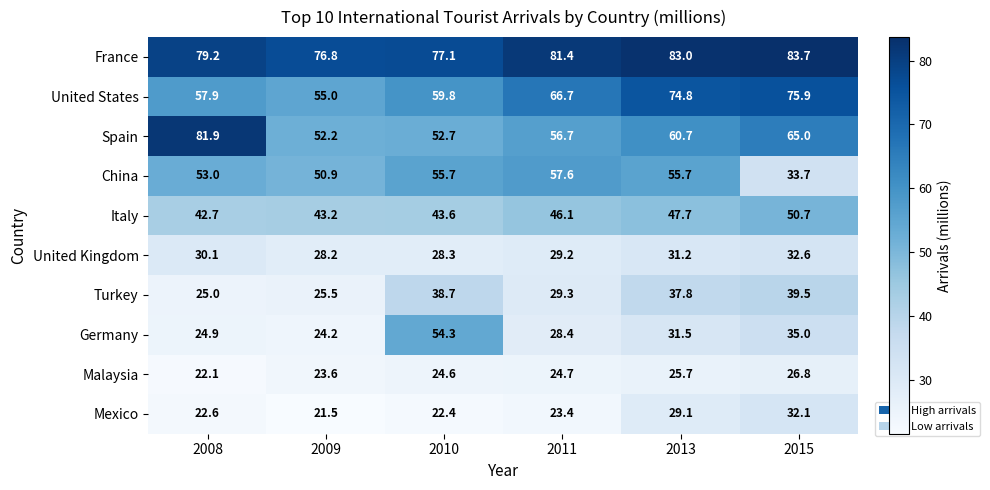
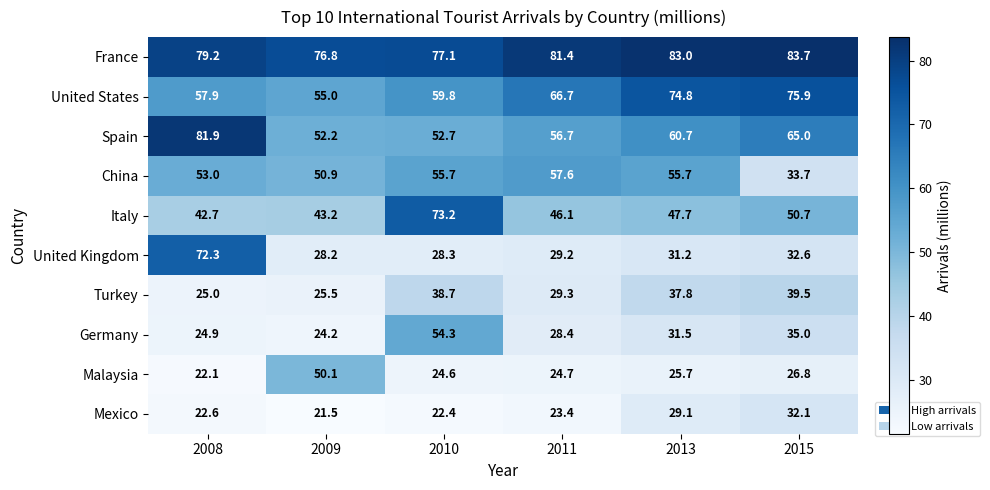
  {
    "France": {
      "2008": 79.2,
      "2009": 76.8,
      "2010": 77.1,
      "2011": 81.4,
      "2013": 83.0,
      "2015": 83.7
    },
    "United States": {
      "2008": 57.9,
      "2009": 55.0,
      "2010": 59.8,
      "2011": 66.7,
      "2013": 74.8,
      "2015": 75.9
    },
    "Spain": {
      "2008": 81.9,
      "2009": 52.2,
      "2010": 52.7,
      "2011": 56.7,
      "2013": 60.7,
      "2015": 65.0
    },
    "China": {
      "2008": 53.0,
      "2009": 50.9,
      "2010": 55.7,
      "2011": 57.6,
      "2013": 55.7,
      "2015": 33.7
    },
    "Italy": {
      "2008": 42.7,
      "2009": 43.2,
-     "2010": 43.6,
+     "2010": 73.2,
      "2011": 46.1,
      "2013": 47.7,
      "2015": 50.7
    },
    "United Kingdom": {
-     "2008": 30.1,
+     "2008": 72.3,
      "2009": 28.2,
      "2010": 28.3,
      "2011": 29.2,
      "2013": 31.2,
      "2015": 32.6
    },
    "Turkey": {
      "2008": 25.0,
      "2009": 25.5,
      "2010": 38.7,
      "2011": 29.3,
      "2013": 37.8,
      "2015": 39.5
    },
    "Germany": {
      "2008": 24.9,
      "2009": 24.2,
      "2010": 54.3,
      "2011": 28.4,
      "2013": 31.5,
      "2015": 35.0
    },
    "Malaysia": {
      "2008": 22.1,
-     "2009": 23.6,
+     "2009": 50.1,
      "2010": 24.6,
      "2011": 24.7,
      "2013": 25.7,
      "2015": 26.8
    },
    "Mexico": {
      "2008": 22.6,
      "2009": 21.5,
      "2010": 22.4,
      "2011": 23.4,
      "2013": 29.1,
      "2015": 32.1
    }
  }
